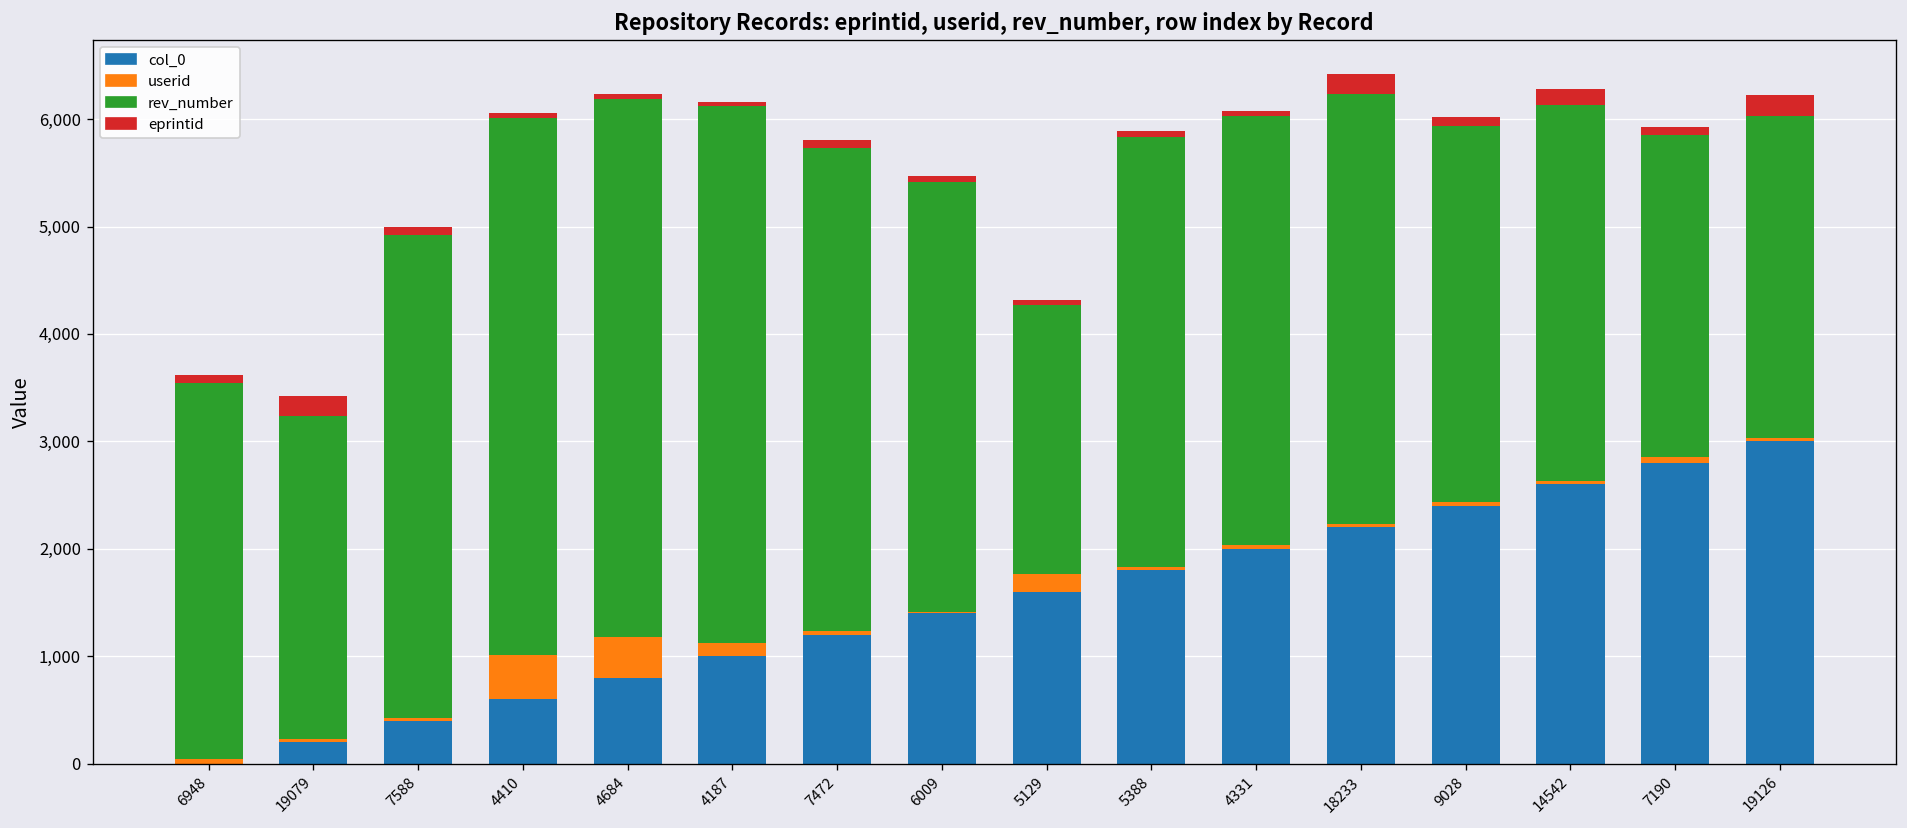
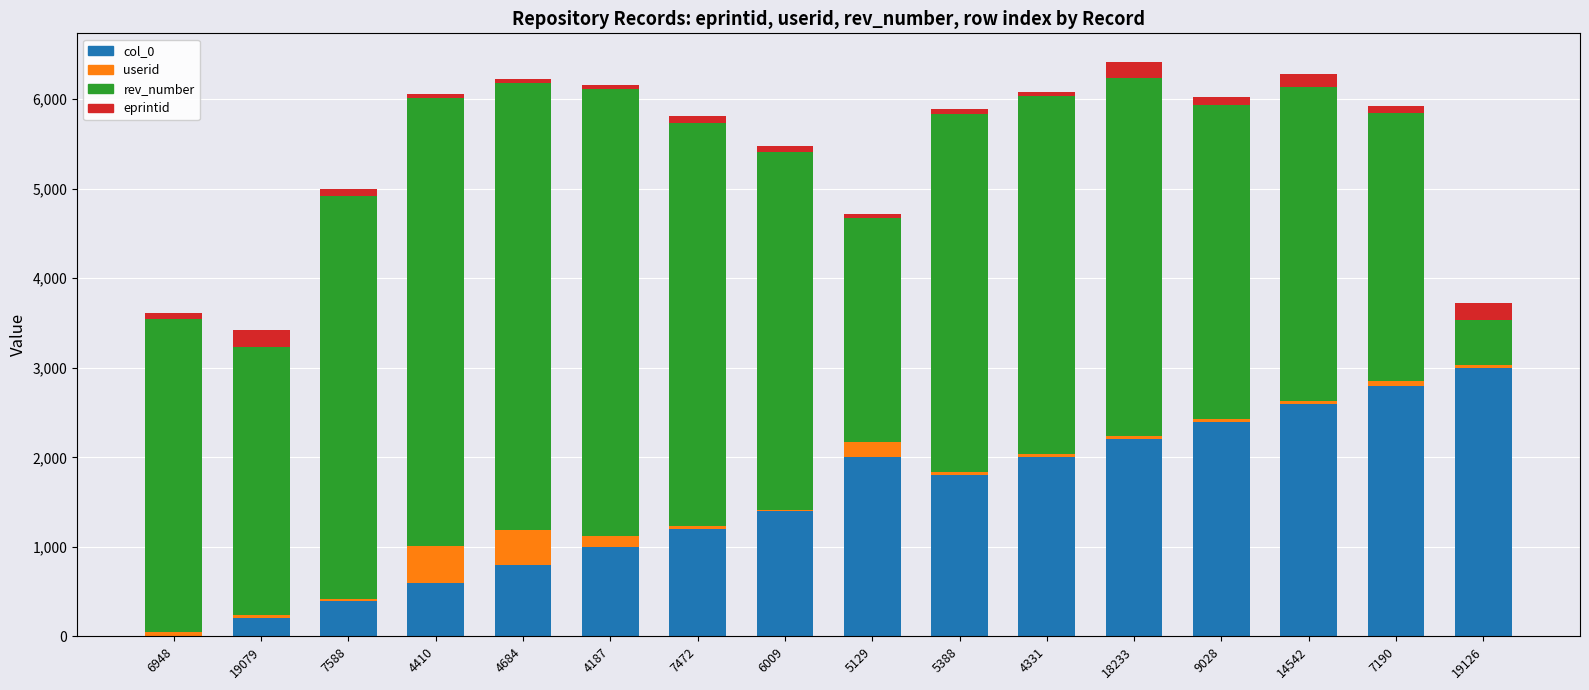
  {
    "col_0": {
      "6948": "0",
      "19079": "200",
      "7588": "400",
      "4410": "600",
      "4684": "800",
      "4187": "1,000",
      "7472": "1,200",
      "6009": "1,400",
-     "5129": "1,600",
+     "5129": "2,000",
      "5388": "1,800",
      "4331": "2,000",
      "18233": "2,200",
      "9028": "2,400",
      "14542": "2,600",
      "7190": "2,800",
      "19126": "3,000"
    },
    "userid": {
      "6948": "0",
      "19079": "0",
      "4410": "400",
      "4684": "400",
      "4187": "100",
      "7472": "0",
      "5129": "200",
      "5388": "0",
      "4331": "0",
      "18233": "0",
      "9028": "0",
      "14542": "0",
      "7190": "100",
      "19126": "0"
    },
    "rev_number": {
      "6948": "3,500",
      "19079": "3,000",
      "7588": "4,500",
      "4410": "5,000",
      "4684": "5,000",
      "4187": "5,000",
      "7472": "4,500",
      "6009": "4,000",
      "5129": "2,500",
      "5388": "4,000",
      "4331": "4,000",
      "18233": "4,000",
      "9028": "3,500",
      "14542": "3,500",
      "7190": "3,000",
-     "19126": "3,000"
+     "19126": "500"
    },
    "eprintid": {
      "6948": "100",
      "19079": "200",
      "7588": "100",
      "4410": "0",
      "4684": "0",
      "4187": "0",
      "7472": "100",
      "6009": "100",
      "5129": "100",
      "5388": "100",
      "4331": "0",
      "18233": "200",
      "9028": "100",
      "14542": "100",
      "7190": "100",
      "19126": "200"
    }
  }
